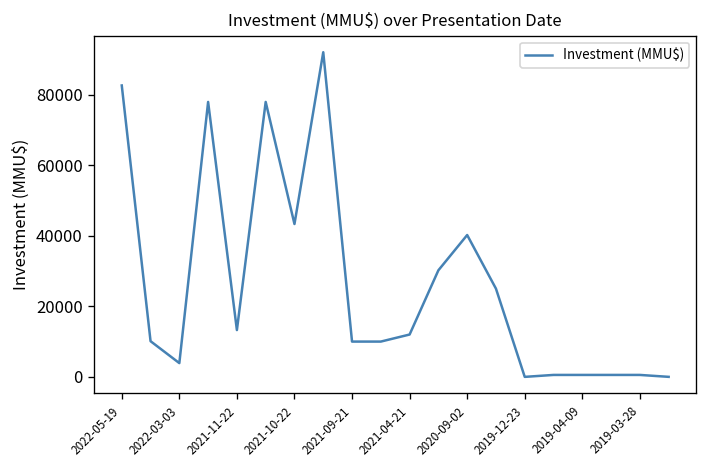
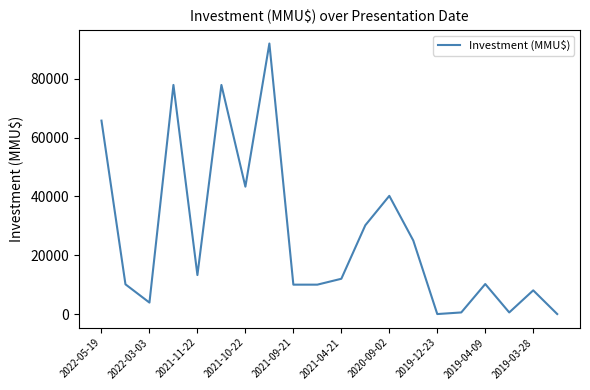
  {
-   "2022-05-19": 83000,
+   "2022-05-19": 66000,
    "2022-03-03": 4000,
    "2021-11-22": 13000,
    "2021-10-22": 43000,
    "2021-09-21": 10000,
    "2021-04-21": 12000,
    "2020-09-02": 40000,
    "2019-12-23": 0,
-   "2019-04-09": 1000,
-   "2019-03-28": 1000
+   "2019-04-09": 10000,
+   "2019-03-28": 8000
  }
